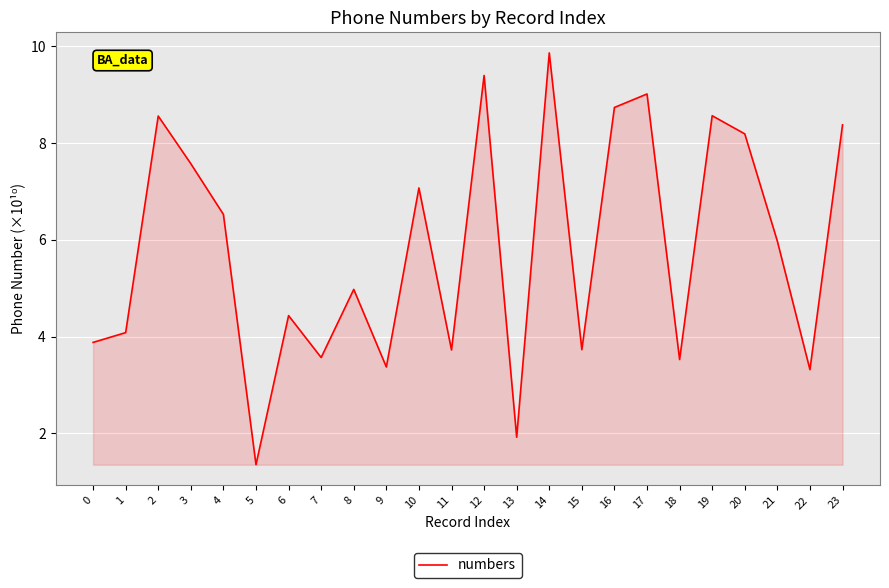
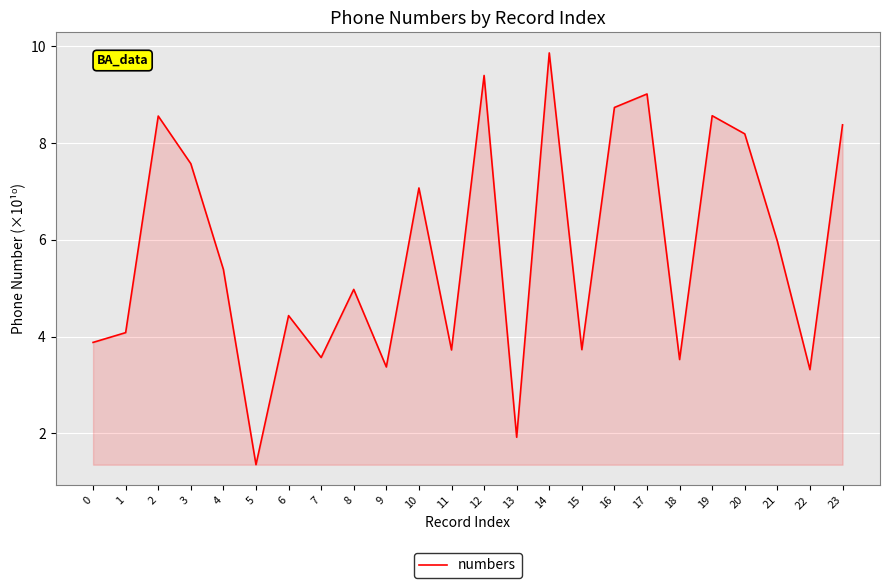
  {
    "0": 3.9,
    "1": 4.1,
    "2": 8.6,
    "3": 7.6,
-   "4": 6.5,
+   "4": 5.4,
    "5": 1.4,
    "6": 4.4,
    "7": 3.6,
    "8": 5.0,
    "9": 3.4,
    "10": 7.1,
    "11": 3.7,
    "12": 9.4,
    "13": 1.9,
    "14": 9.9,
    "15": 3.7,
    "16": 8.7,
    "17": 9.0,
    "18": 3.5,
    "19": 8.6,
    "20": 8.2,
    "21": 6.0,
    "22": 3.3,
    "23": 8.4
  }
